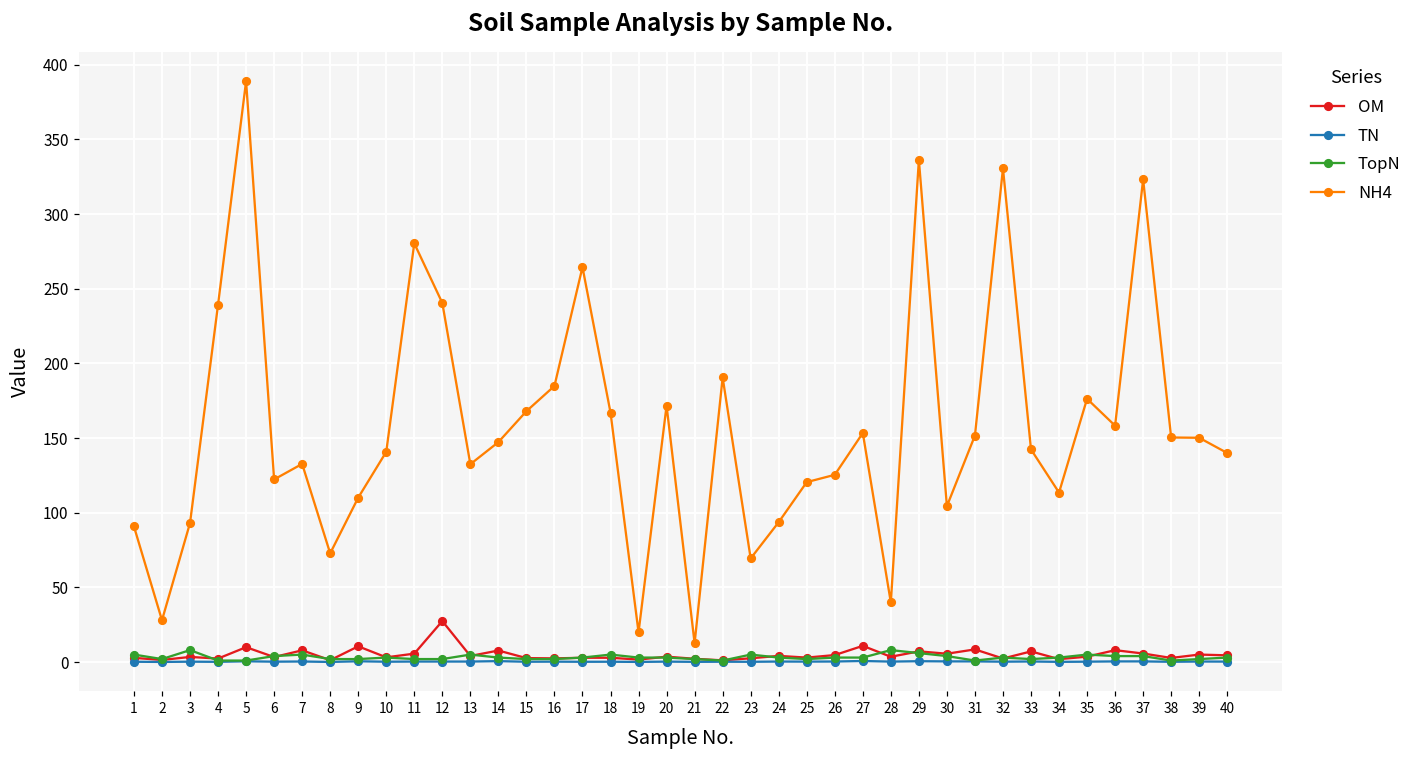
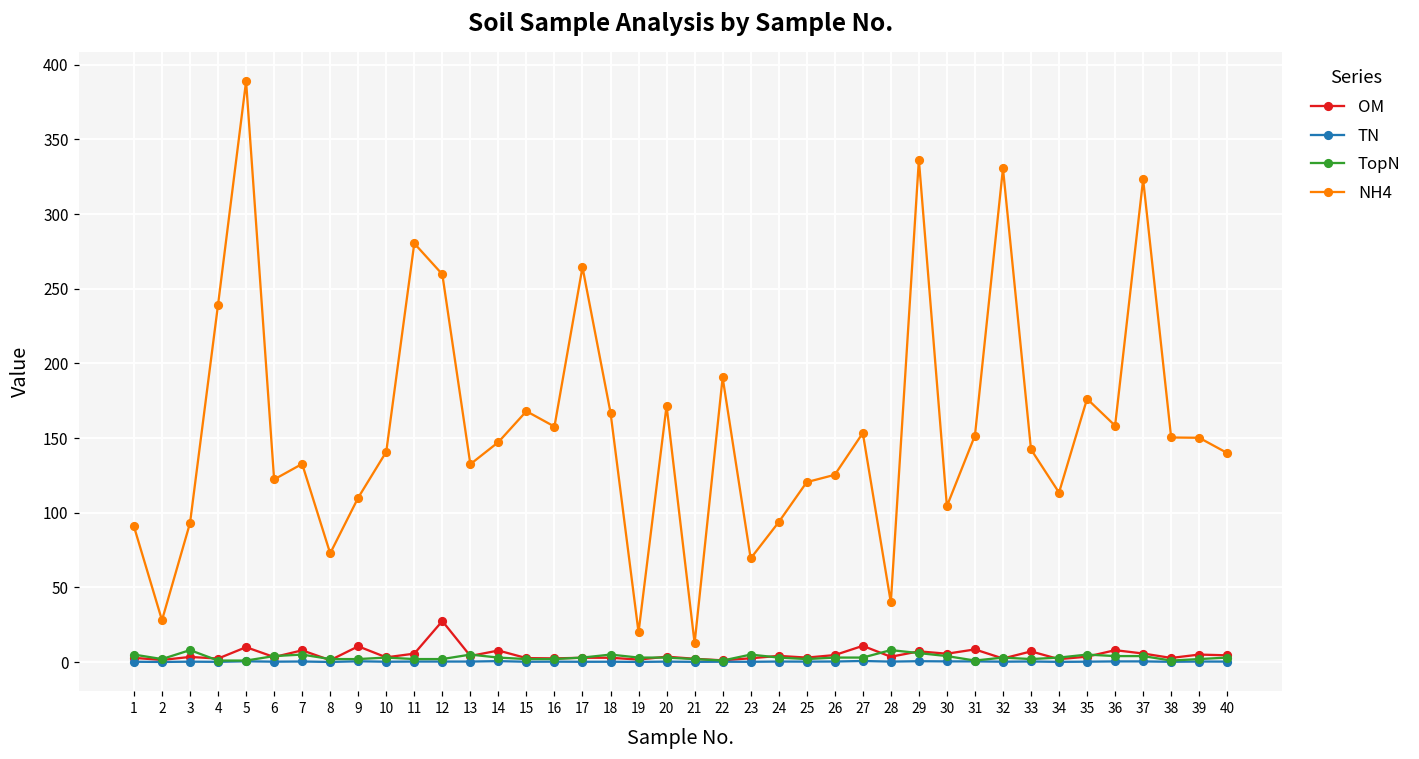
  {
    "OM": {
      "1": 3,
      "3": 3,
      "5": 10,
      "7": 8,
      "9": 11,
      "11": 6,
      "12": 27,
      "14": 8,
      "18": 3,
      "23": 3,
      "27": 11,
      "28": 4,
      "31": 8,
      "33": 7,
      "36": 8,
      "39": 5
    },
    "TN": {
      "1": 0,
      "3": 0,
      "6": 0,
      "7": 0,
      "10": 0,
      "13": 0,
      "14": 1,
      "17": 0,
      "18": 0,
      "20": 0,
      "23": 0,
      "24": 0,
      "26": 0,
      "27": 1,
      "28": 0,
      "29": 1,
      "30": 0,
      "32": 0,
      "35": 0,
      "36": 0,
      "37": 0,
      "40": 0
    },
    "TopN": {
      "1": 5,
      "3": 8,
      "7": 5,
      "14": 3,
      "18": 5,
      "23": 5,
      "27": 3,
      "28": 8,
      "36": 4
    },
    "NH4": {
      "1": 91,
      "2": 28,
      "3": 93,
      "4": 239,
      "5": 389,
      "6": 122,
      "7": 133,
      "8": 73,
      "9": 110,
      "10": 141,
      "11": 280,
-     "12": 241,
+     "12": 260,
      "13": 133,
      "14": 147,
      "15": 168,
-     "16": 185,
+     "16": 158,
      "17": 265,
      "18": 167,
      "19": 20,
      "20": 172,
      "21": 13,
      "22": 191,
      "23": 69,
      "24": 94,
      "25": 121,
      "26": 125,
      "27": 153,
      "28": 40,
      "29": 336,
      "30": 104,
      "31": 152,
      "32": 331,
      "33": 142,
      "34": 114,
      "35": 176,
      "36": 158,
      "37": 323,
      "38": 150,
      "39": 150,
      "40": 140
    }
  }
